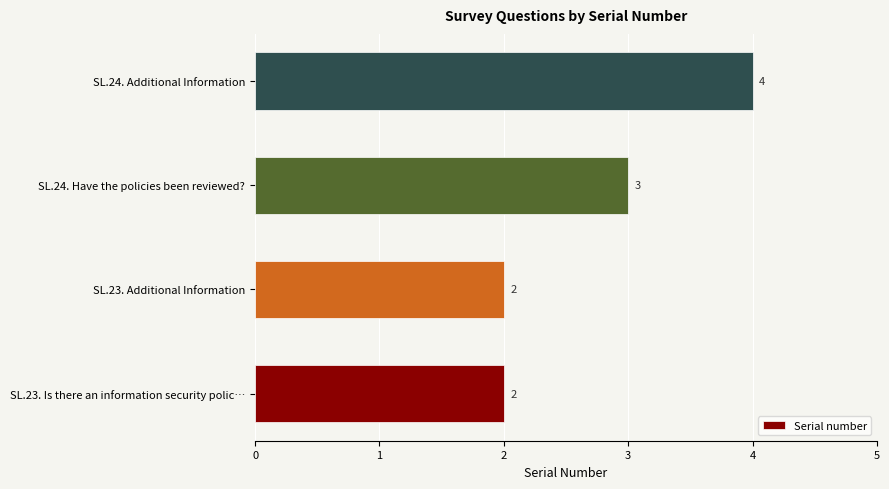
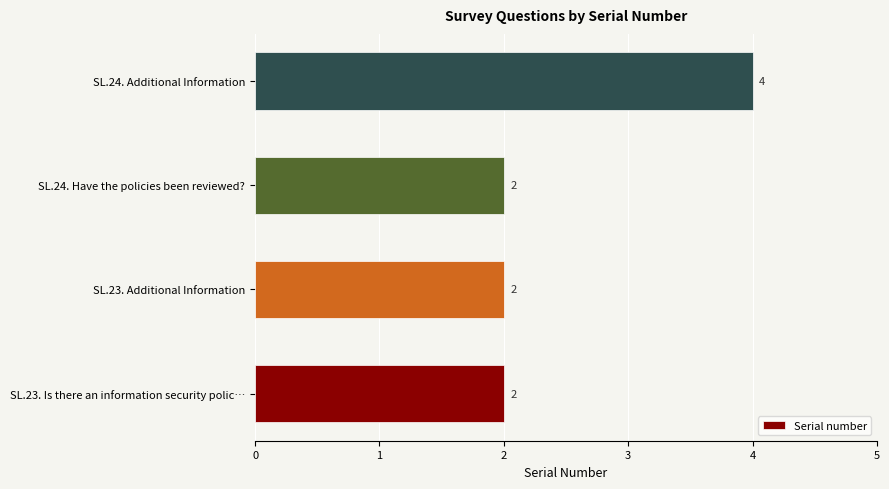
  {
    "SL.24. Additional Information": 4,
-   "SL.24. Have the policies been reviewed?": 3,
+   "SL.24. Have the policies been reviewed?": 2,
    "SL.23. Additional Information": 2,
    "SL.23. Is there an information security polic…": 2
  }
